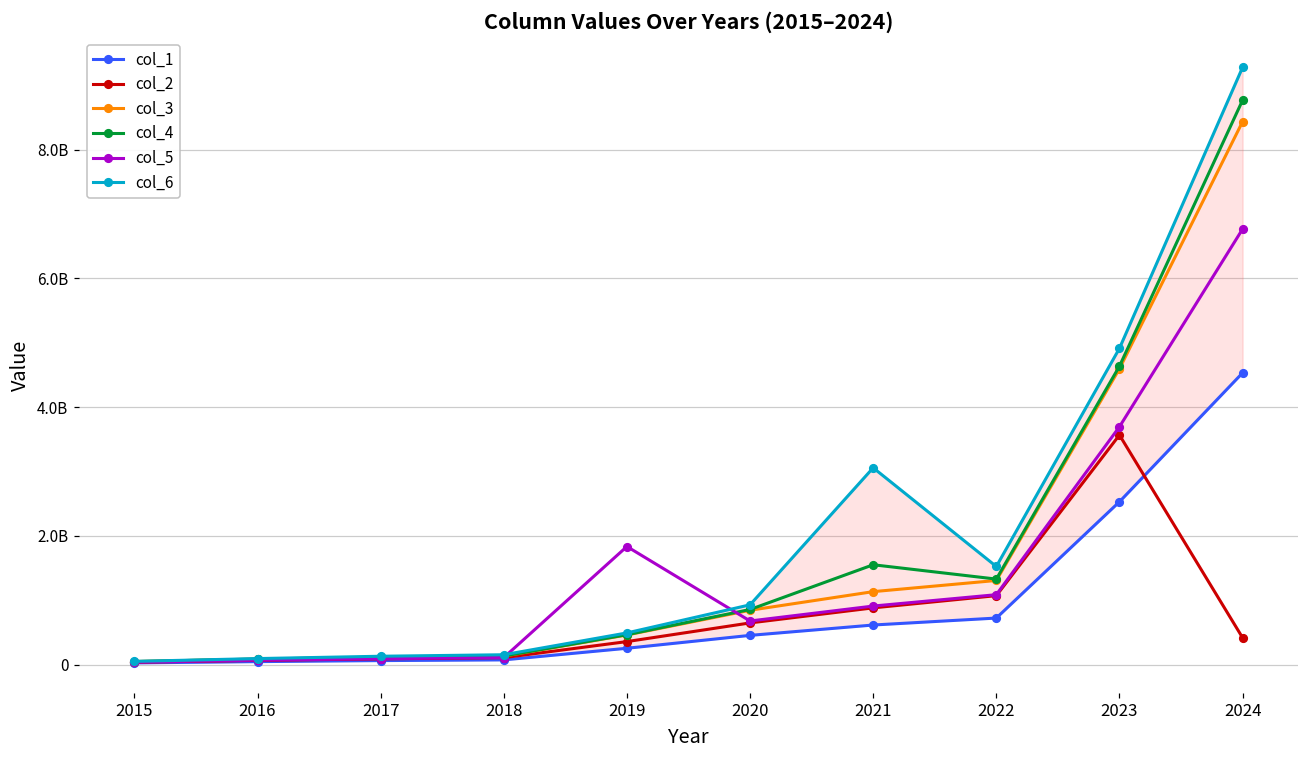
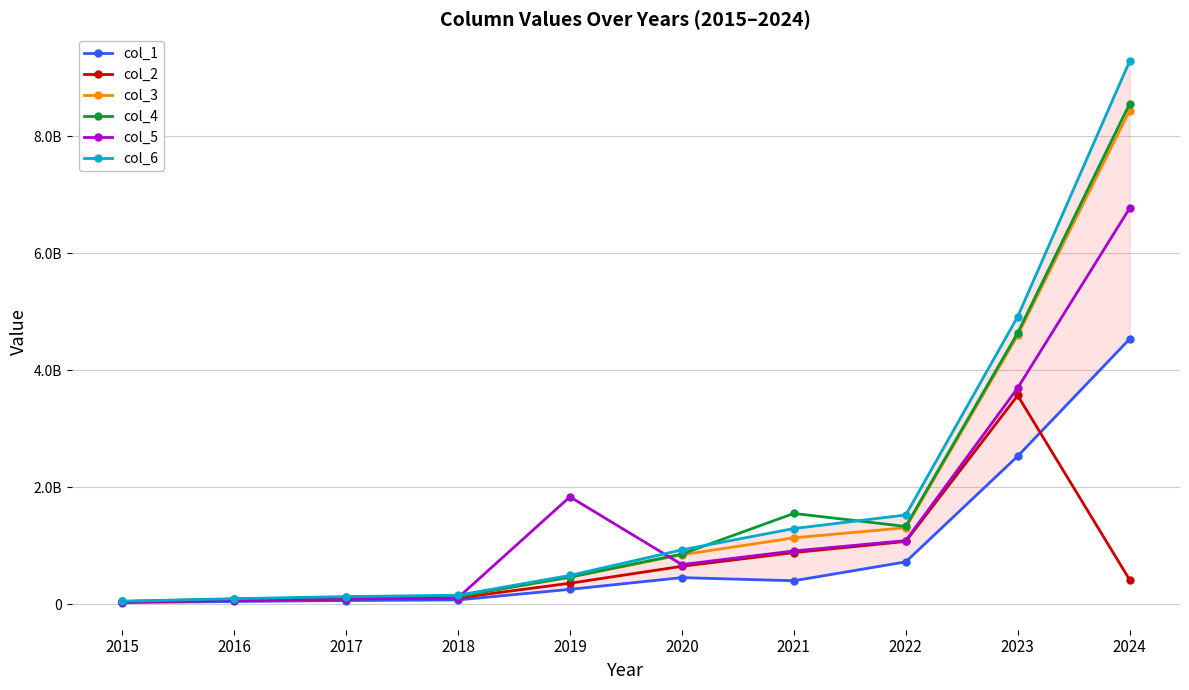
  {
    "col_1": {
      "2019": 300000000,
      "2020": 500000000,
-     "2021": 600000000,
+     "2021": 400000000,
      "2022": 700000000,
      "2023": 2500000000,
      "2024": 4500000000
    },
    "col_2": {
      "2019": 400000000,
      "2023": 3600000000,
      "2024": 400000000
    },
    "col_3": {
      "2021": 1100000000,
      "2024": 8400000000
    },
    "col_4": {
      "2021": 1600000000,
-     "2024": 8800000000
+     "2024": 8600000000
    },
    "col_5": {
      "2019": 1800000000,
      "2023": 3700000000,
      "2024": 6800000000
    },
    "col_6": {
      "2020": 900000000,
-     "2021": 3100000000,
+     "2021": 1300000000,
      "2022": 1500000000,
      "2023": 4900000000,
      "2024": 9300000000
    }
  }
